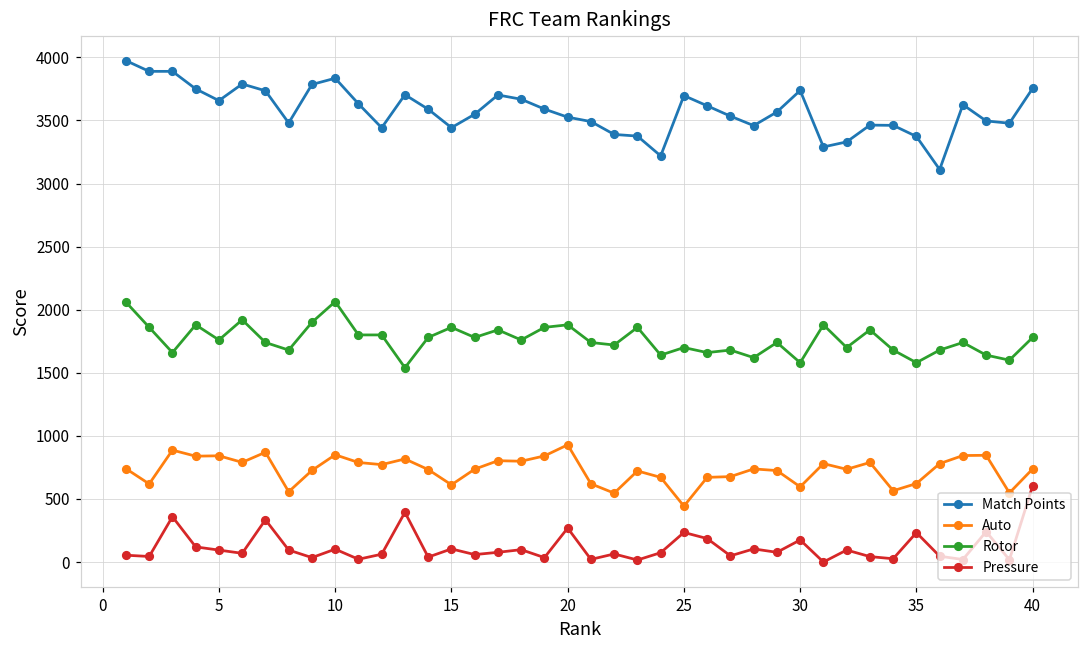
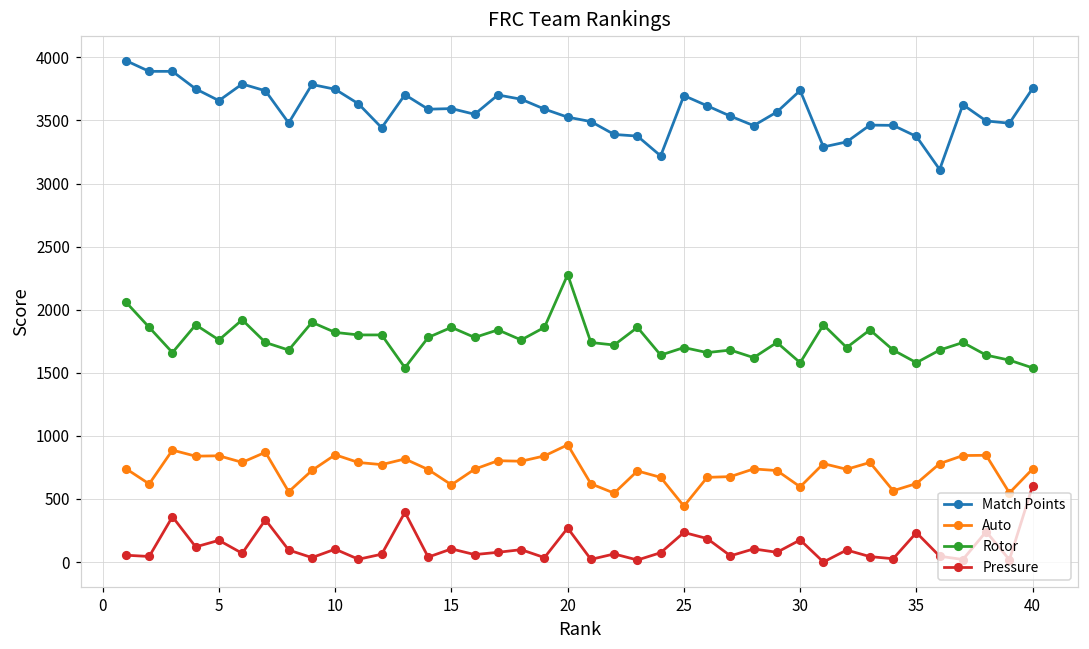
  {
    "Match Points": {
      "5": 3660,
-     "10": 3830,
-     "15": 3440,
+     "10": 3750,
+     "15": 3590,
      "20": 3530,
      "25": 3700,
      "30": 3740,
      "35": 3370,
      "40": 3750
    },
    "Auto": {
      "5": 840,
      "10": 850,
      "15": 610,
      "20": 930,
      "25": 440,
      "30": 600,
      "35": 620,
      "40": 740
    },
    "Rotor": {
      "5": 1760,
-     "10": 2060,
+     "10": 1820,
      "15": 1860,
-     "20": 1880,
+     "20": 2280,
      "25": 1700,
      "30": 1580,
      "35": 1580,
-     "40": 1780
+     "40": 1540
    },
    "Pressure": {
-     "5": 90,
+     "5": 170,
      "10": 100,
      "15": 100,
      "20": 270,
      "25": 230,
      "30": 180,
      "35": 230,
      "40": 600
    }
  }
